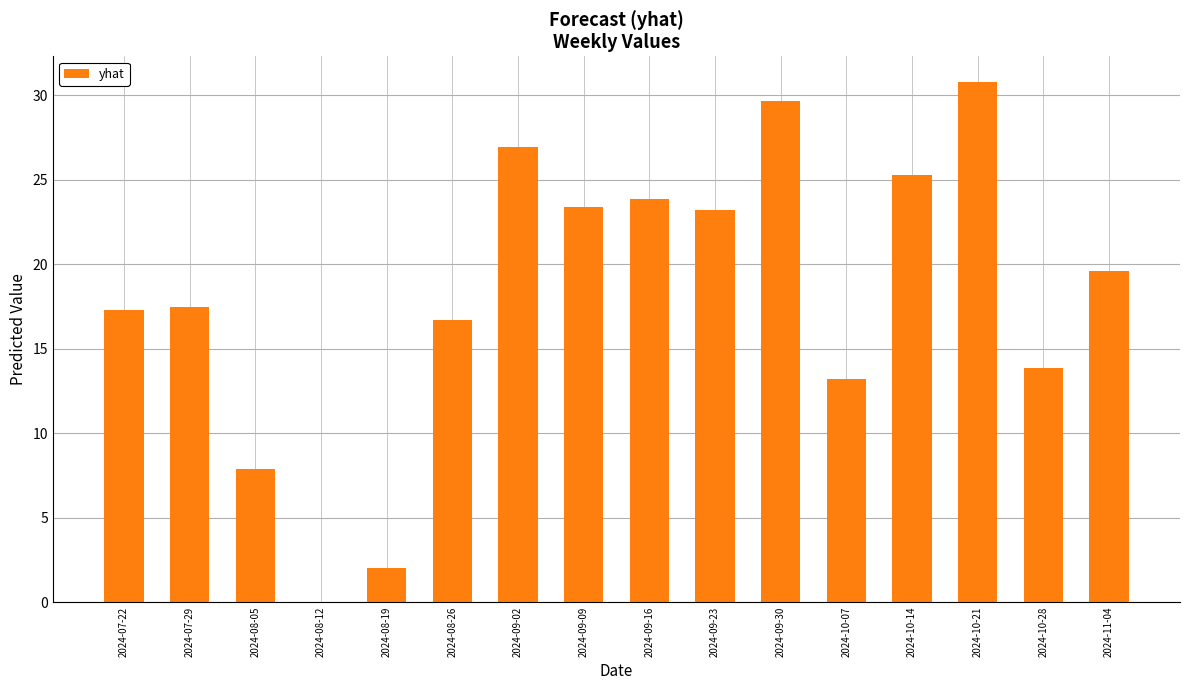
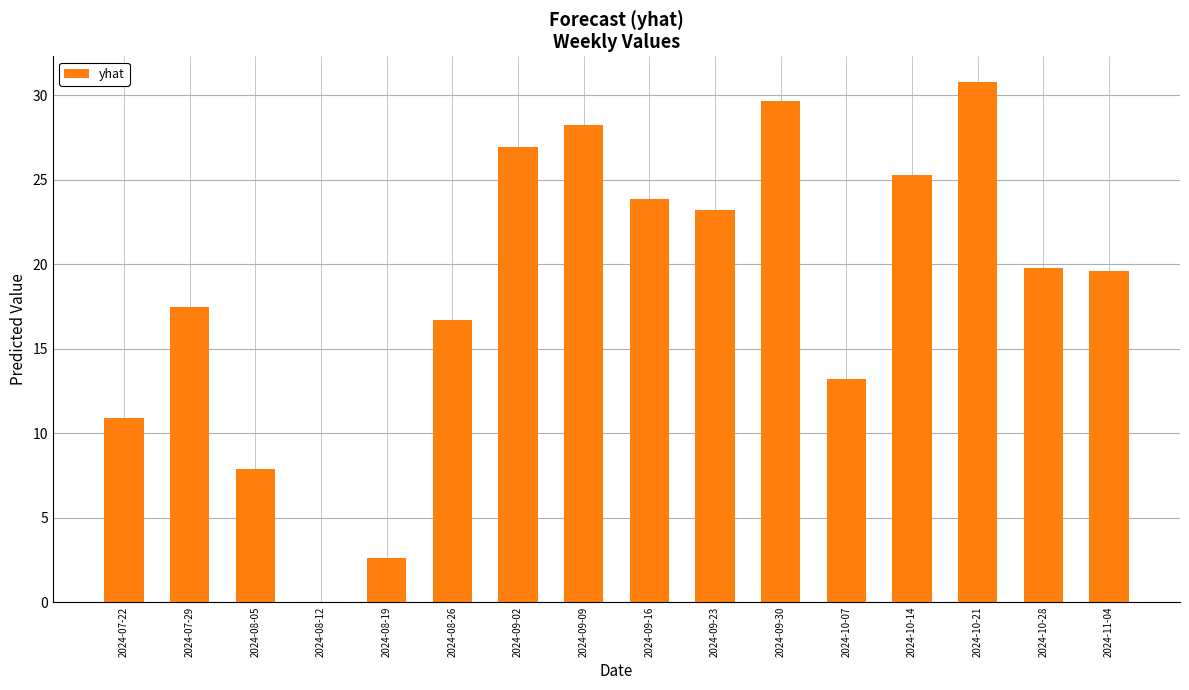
  {
-   "2024-07-22": 17.3,
+   "2024-07-22": 10.9,
    "2024-07-29": 17.5,
    "2024-08-05": 7.9,
    "2024-08-12": 0.0,
-   "2024-08-19": 2.0,
+   "2024-08-19": 2.6,
    "2024-08-26": 16.7,
    "2024-09-02": 26.9,
-   "2024-09-09": 23.4,
+   "2024-09-09": 28.3,
    "2024-09-16": 23.8,
    "2024-09-23": 23.2,
    "2024-09-30": 29.6,
    "2024-10-07": 13.2,
    "2024-10-14": 25.3,
    "2024-10-21": 30.8,
-   "2024-10-28": 13.9,
+   "2024-10-28": 19.8,
    "2024-11-04": 19.6
  }
